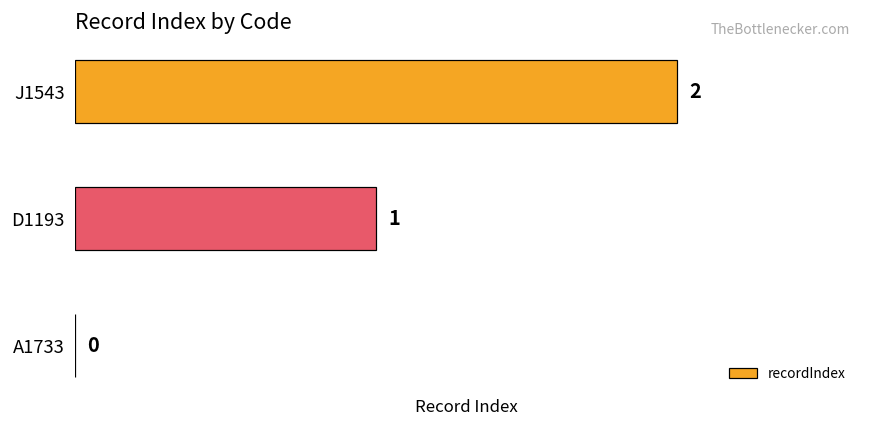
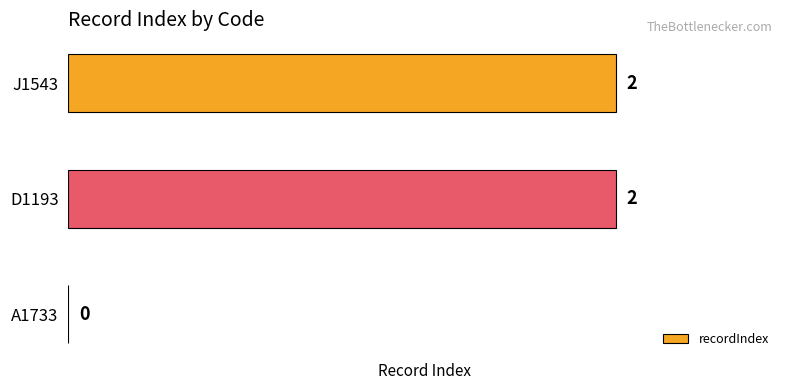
  {
    "J1543": 2,
-   "D1193": 1,
+   "D1193": 2,
    "A1733": 0
  }
